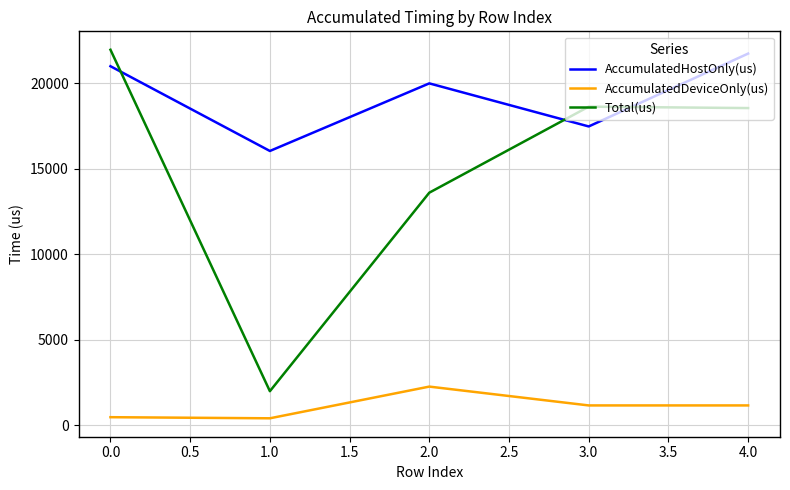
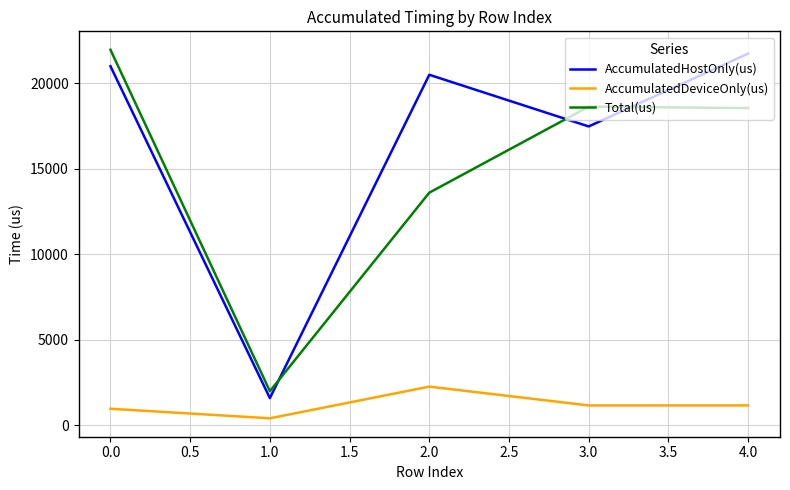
  {
    "AccumulatedHostOnly(us)": {
      "0.0": 21000,
-     "1.0": 16000,
-     "2.0": 20000,
+     "1.0": 1600,
+     "2.0": 20500,
      "3.0": 17500
    },
    "AccumulatedDeviceOnly(us)": {
-     "0.0": 500,
+     "0.0": 1000,
      "1.0": 400,
      "2.0": 2300,
      "3.0": 1200,
      "4.0": 1200
    },
    "Total(us)": {
      "0.0": 22000,
      "1.0": 2000,
      "2.0": 13600
    }
  }
